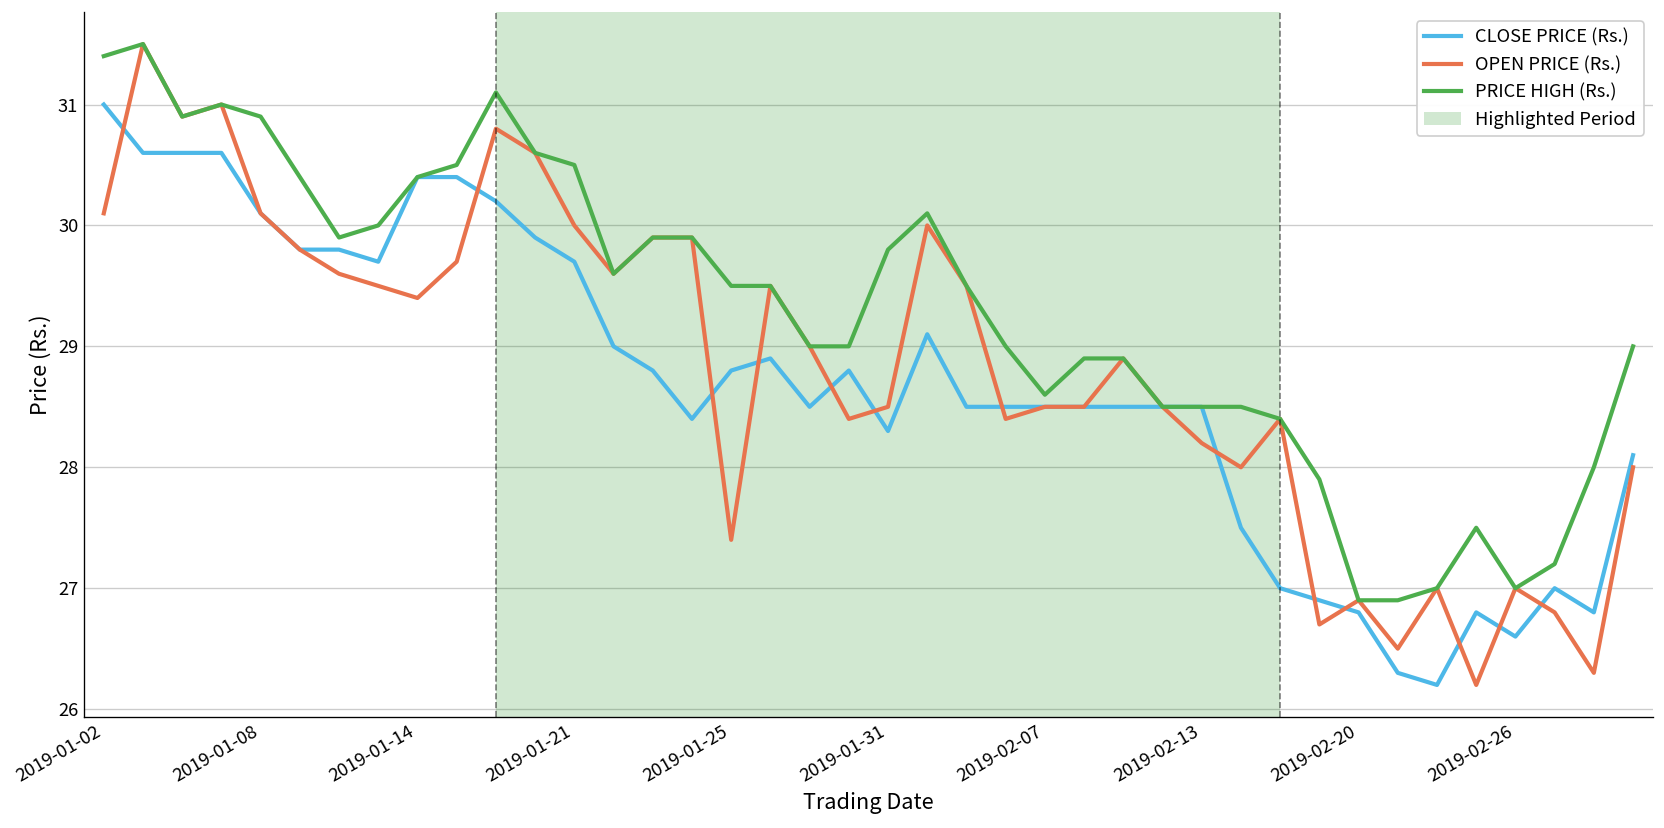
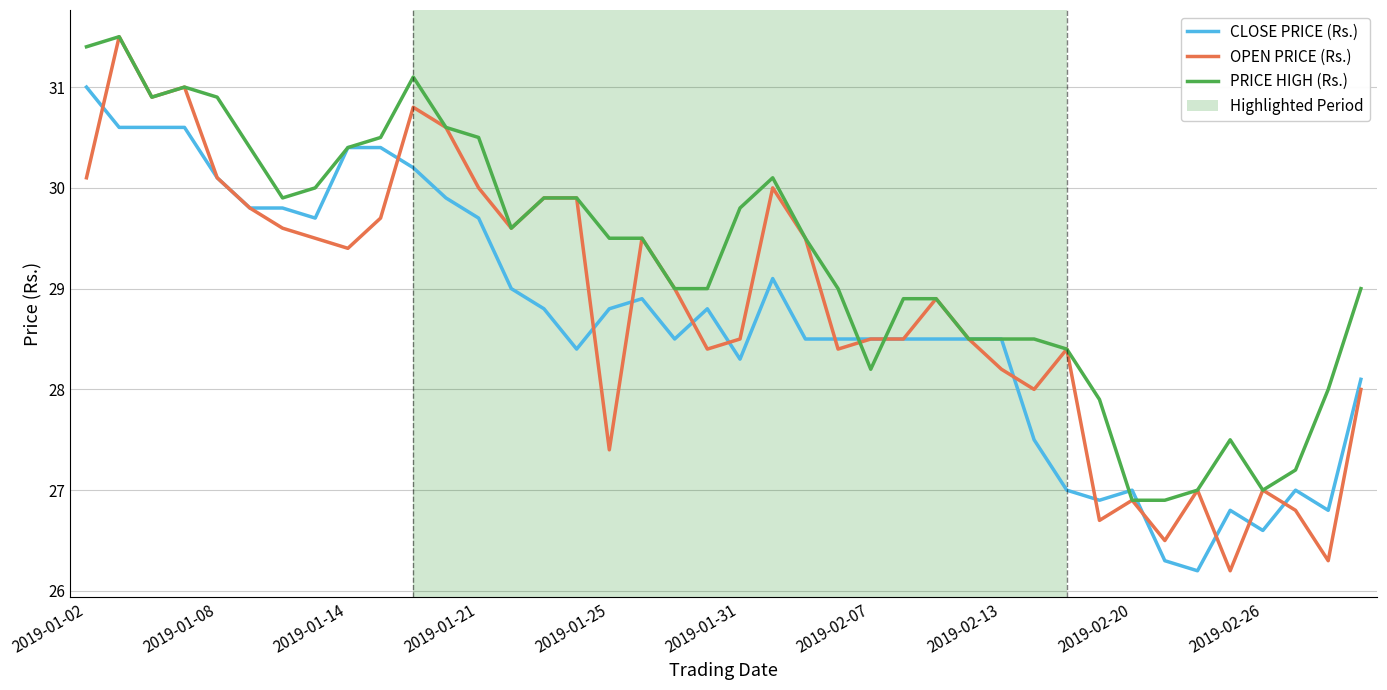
  {
    "CLOSE PRICE (Rs.)": {
      "2019-01-02": 31.0,
      "2019-01-21": 29.7,
      "2019-01-25": 28.8,
      "2019-01-31": 28.3,
-     "2019-02-20": 26.8,
+     "2019-02-20": 27.0,
      "2019-02-26": 26.6
    },
    "OPEN PRICE (Rs.)": {
      "2019-01-02": 30.1,
      "2019-01-14": 29.4,
      "2019-01-21": 30.0,
      "2019-01-25": 27.4,
      "2019-01-31": 28.5,
      "2019-02-13": 28.2
    },
    "PRICE HIGH (Rs.)": {
      "2019-01-02": 31.4,
      "2019-01-08": 30.9,
      "2019-01-21": 30.5,
      "2019-01-25": 29.5,
      "2019-01-31": 29.8,
-     "2019-02-07": 28.6
+     "2019-02-07": 28.2
    }
  }
